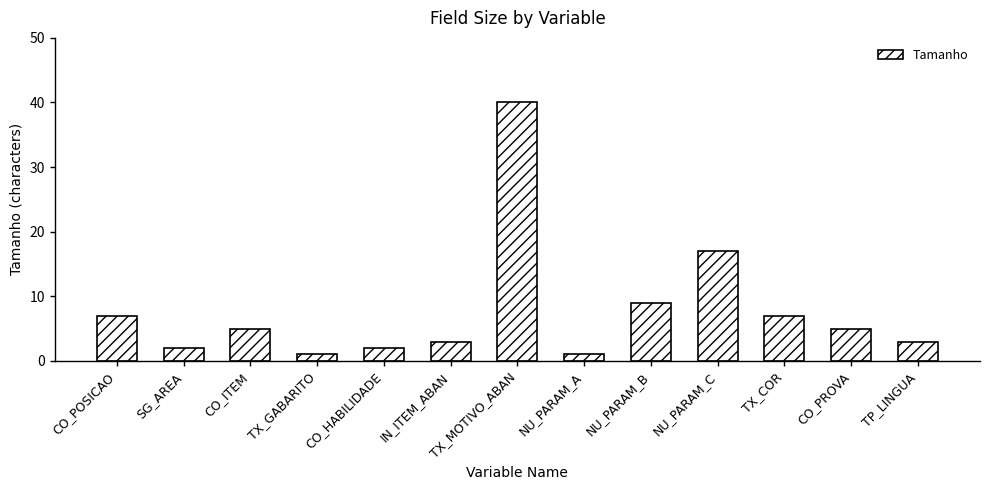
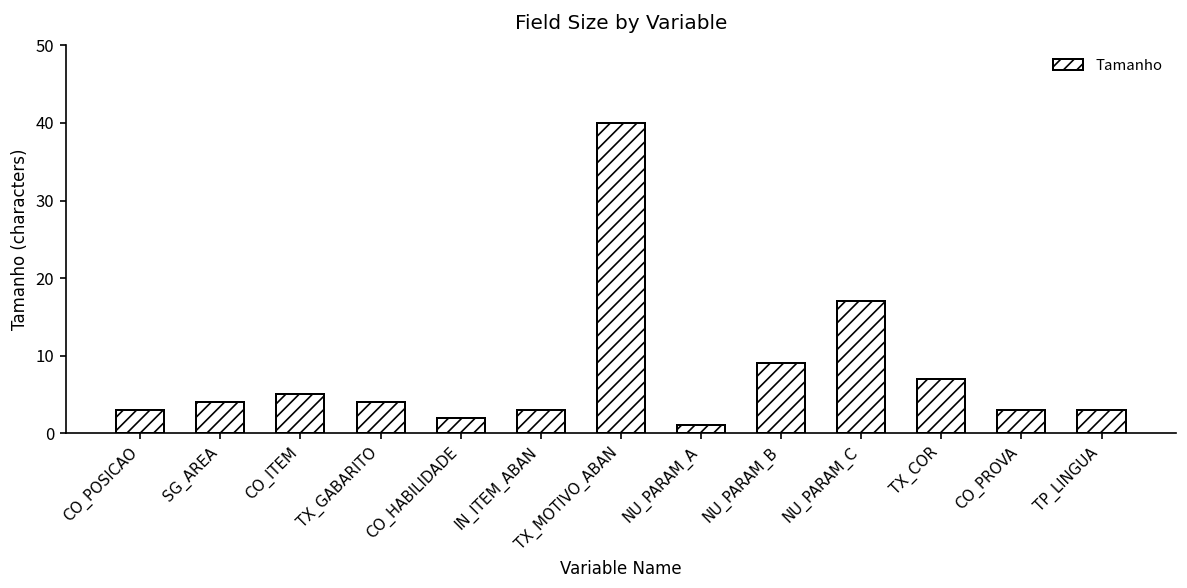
  {
-   "CO_POSICAO": 7,
-   "SG_AREA": 2,
+   "CO_POSICAO": 3,
+   "SG_AREA": 4,
    "CO_ITEM": 5,
-   "TX_GABARITO": 1,
+   "TX_GABARITO": 4,
    "CO_HABILIDADE": 2,
    "IN_ITEM_ABAN": 3,
    "TX_MOTIVO_ABAN": 40,
    "NU_PARAM_A": 1,
    "NU_PARAM_B": 9,
    "NU_PARAM_C": 17,
    "TX_COR": 7,
-   "CO_PROVA": 5,
+   "CO_PROVA": 3,
    "TP_LINGUA": 3
  }
